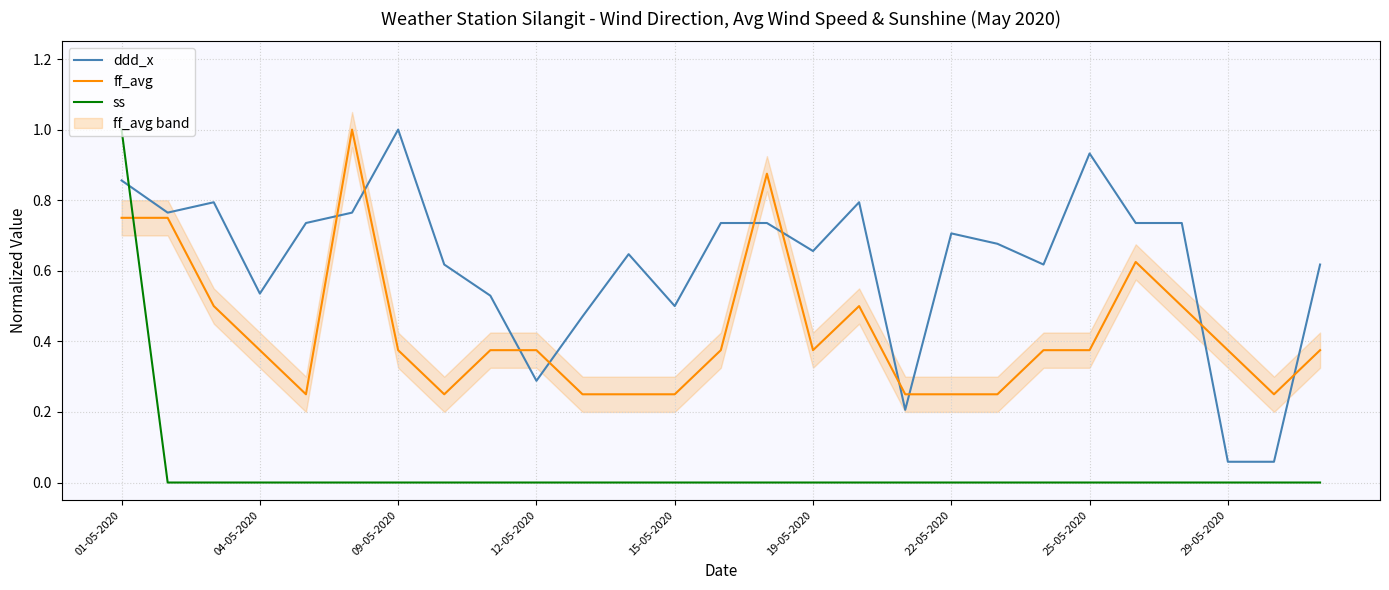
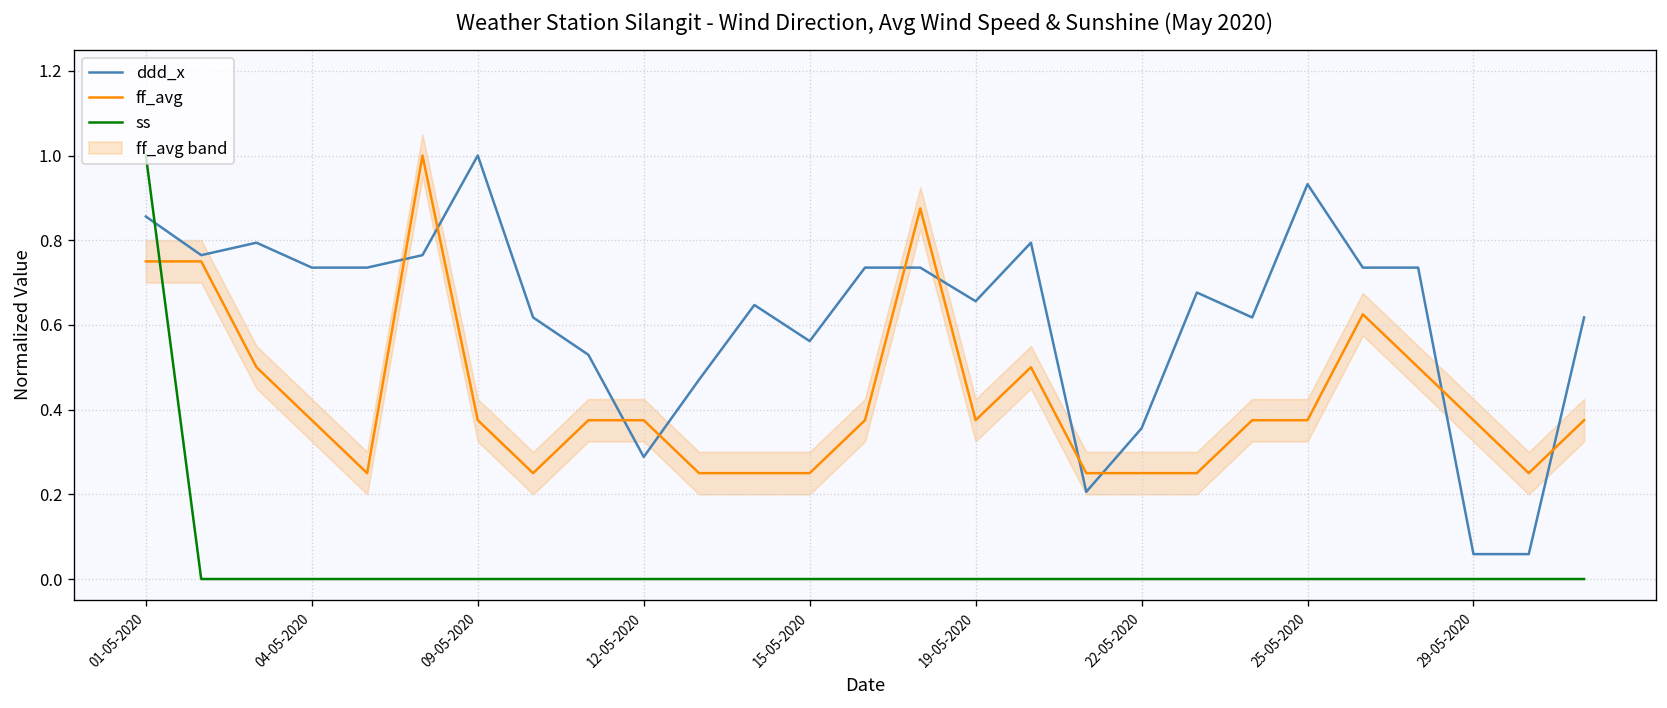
  {
    "ddd_x": {
      "01-05-2020": 0.86,
-     "04-05-2020": 0.54,
+     "04-05-2020": 0.74,
      "09-05-2020": 1.00,
      "12-05-2020": 0.29,
-     "15-05-2020": 0.50,
+     "15-05-2020": 0.56,
      "19-05-2020": 0.66,
-     "22-05-2020": 0.71,
+     "22-05-2020": 0.36,
      "25-05-2020": 0.93,
      "29-05-2020": 0.06
    },
    "ss": {
      "04-05-2020": 0.00,
      "09-05-2020": 0.00,
      "12-05-2020": 0.00,
      "15-05-2020": 0.00,
      "19-05-2020": 0.00,
      "22-05-2020": 0.00,
      "25-05-2020": 0.00,
      "29-05-2020": 0.00
    }
  }
